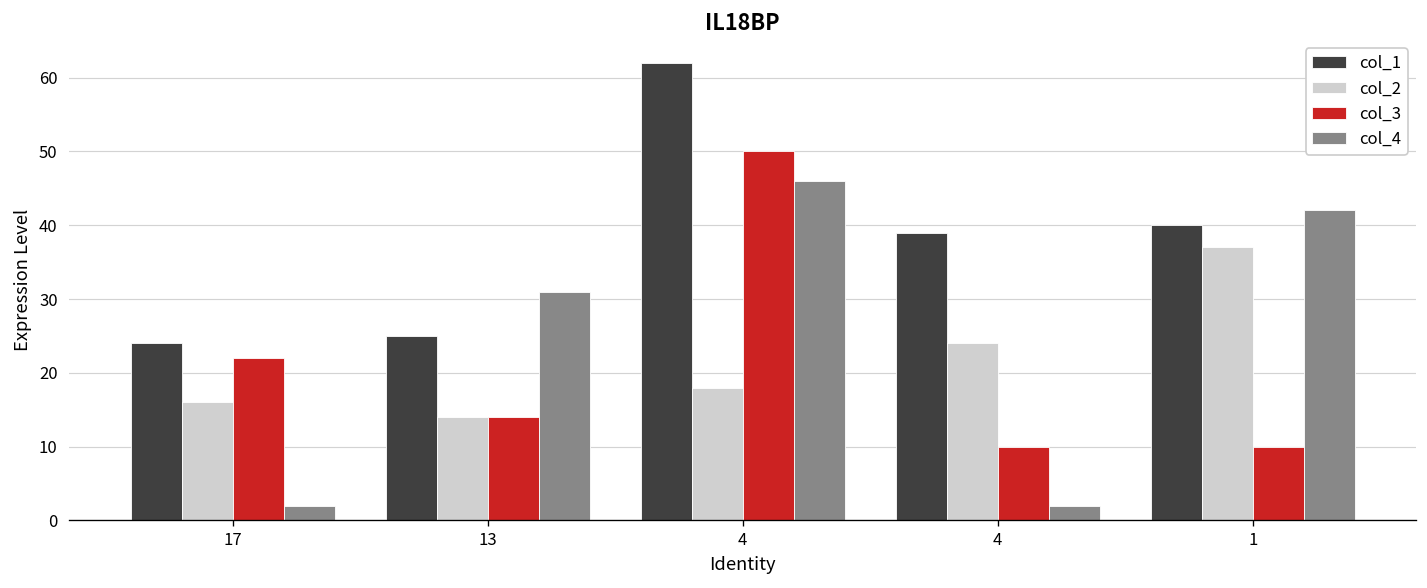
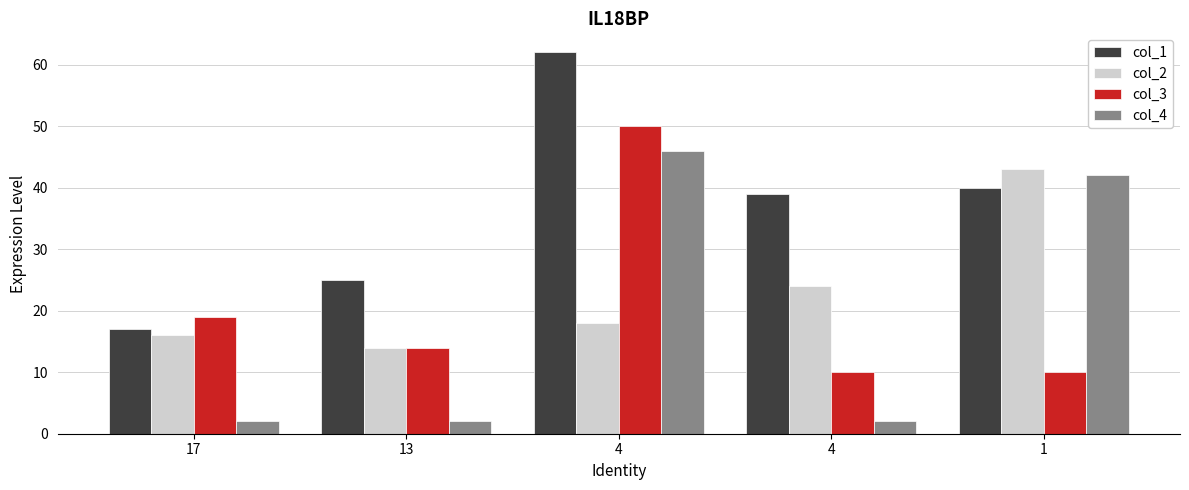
  {
    "col_1": {
-     "17": 24,
+     "17": 17,
      "13": 25,
      "1": 40
    },
    "col_2": {
      "17": 16,
      "13": 14,
-     "1": 37
+     "1": 43
    },
    "col_3": {
-     "17": 22,
+     "17": 19,
      "13": 14,
      "1": 10
    },
    "col_4": {
      "17": 2,
-     "13": 31,
+     "13": 2,
      "1": 42
    }
  }
